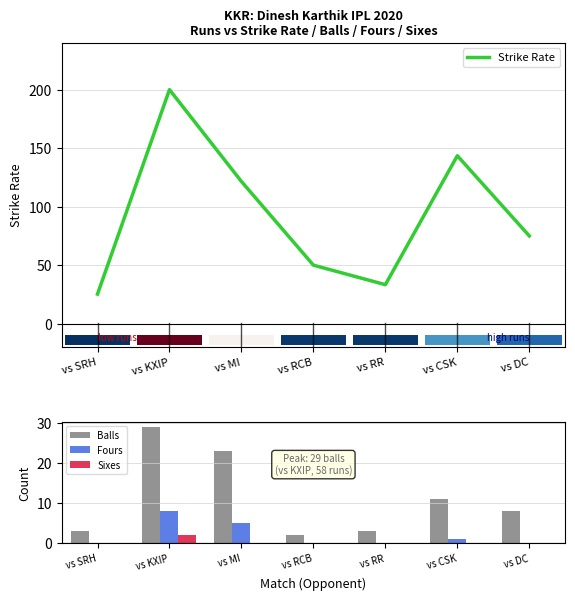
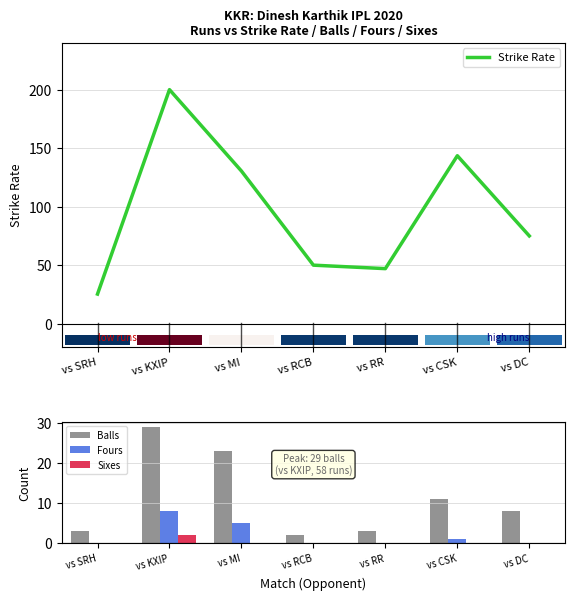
  {
    "KKR: Dinesh Karthik IPL 2020 Runs vs Strike Rate / Balls / Fours / Sixes": {
      "Strike Rate": {
        "vs SRH": 25,
        "vs KXIP": 200,
-       "vs MI": 122,
+       "vs MI": 130,
        "vs RCB": 50,
-       "vs RR": 33,
+       "vs RR": 47,
        "vs CSK": 144,
        "vs DC": 75
      }
    }
  }
